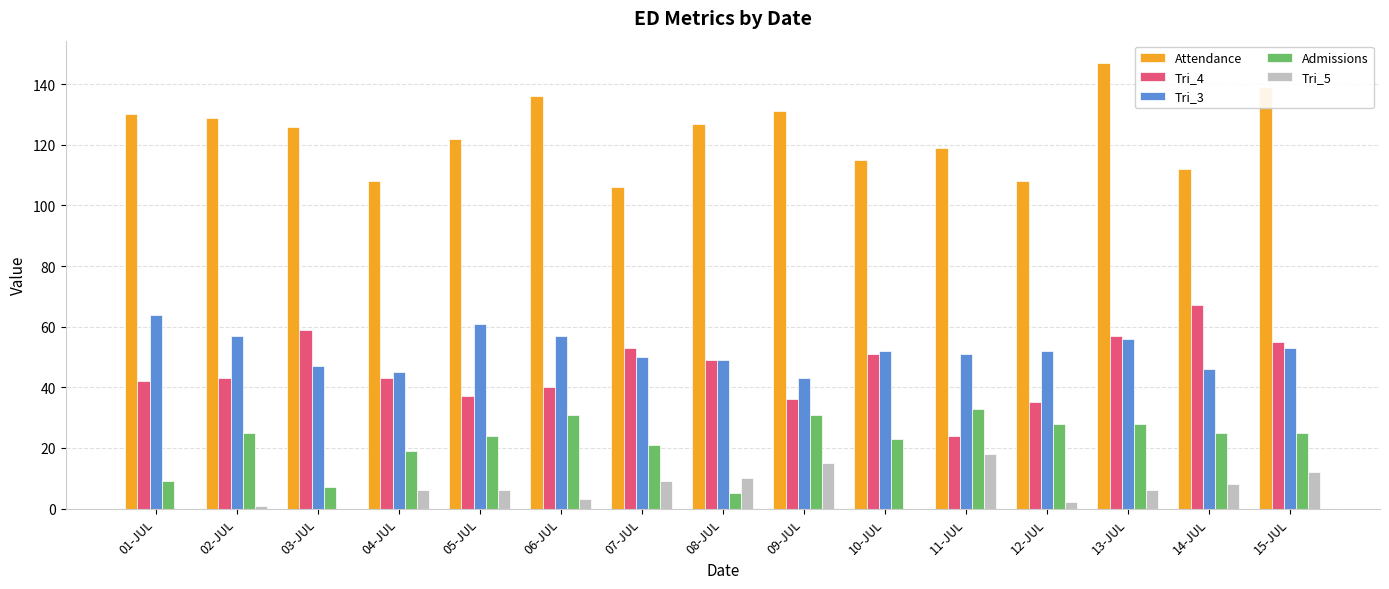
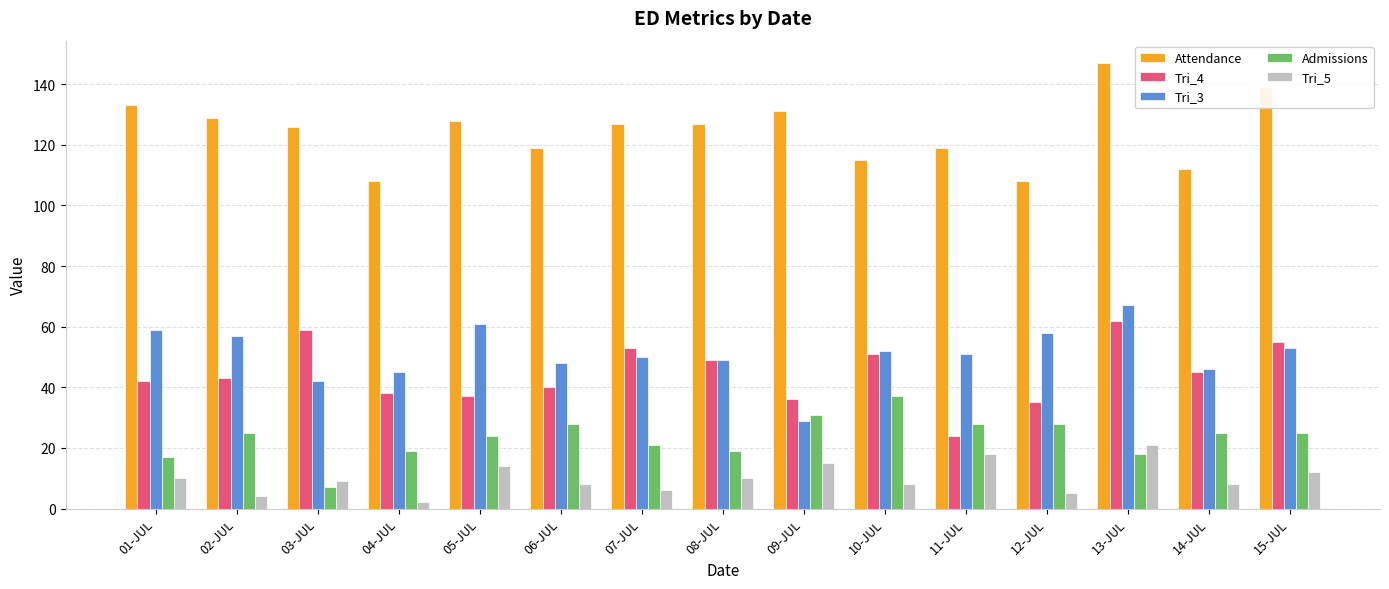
  {
    "Attendance": {
-     "01-JUL": 130,
+     "01-JUL": 133,
      "02-JUL": 129,
      "03-JUL": 126,
      "04-JUL": 108,
-     "05-JUL": 122,
-     "06-JUL": 136,
-     "07-JUL": 106,
+     "05-JUL": 128,
+     "06-JUL": 119,
+     "07-JUL": 127,
      "08-JUL": 127,
      "09-JUL": 131,
      "10-JUL": 115,
      "11-JUL": 119,
      "12-JUL": 108,
      "13-JUL": 147,
      "14-JUL": 112
    },
    "Tri_4": {
      "01-JUL": 42,
      "02-JUL": 43,
      "03-JUL": 59,
-     "04-JUL": 43,
+     "04-JUL": 38,
      "05-JUL": 37,
      "06-JUL": 40,
      "07-JUL": 53,
      "08-JUL": 49,
      "09-JUL": 36,
      "10-JUL": 51,
      "11-JUL": 24,
      "12-JUL": 35,
-     "13-JUL": 57,
-     "14-JUL": 67,
+     "13-JUL": 62,
+     "14-JUL": 45,
      "15-JUL": 55
    },
    "Tri_3": {
-     "01-JUL": 64,
+     "01-JUL": 59,
      "02-JUL": 57,
-     "03-JUL": 47,
+     "03-JUL": 42,
      "04-JUL": 45,
      "05-JUL": 61,
-     "06-JUL": 57,
+     "06-JUL": 48,
      "07-JUL": 50,
      "08-JUL": 49,
-     "09-JUL": 43,
+     "09-JUL": 29,
      "10-JUL": 52,
      "11-JUL": 51,
-     "12-JUL": 52,
-     "13-JUL": 56,
+     "12-JUL": 58,
+     "13-JUL": 67,
      "14-JUL": 46,
      "15-JUL": 53
    },
    "Admissions": {
-     "01-JUL": 9,
+     "01-JUL": 17,
      "02-JUL": 25,
      "03-JUL": 7,
      "04-JUL": 19,
      "05-JUL": 24,
-     "06-JUL": 31,
+     "06-JUL": 28,
      "07-JUL": 21,
-     "08-JUL": 5,
+     "08-JUL": 19,
      "09-JUL": 31,
-     "10-JUL": 23,
-     "11-JUL": 33,
+     "10-JUL": 37,
+     "11-JUL": 28,
      "12-JUL": 28,
-     "13-JUL": 28,
+     "13-JUL": 18,
      "14-JUL": 25,
      "15-JUL": 25
    },
    "Tri_5": {
-     "01-JUL": 0,
-     "02-JUL": 1,
-     "03-JUL": 0,
-     "04-JUL": 6,
-     "05-JUL": 6,
-     "06-JUL": 3,
-     "07-JUL": 9,
+     "01-JUL": 10,
+     "02-JUL": 4,
+     "03-JUL": 9,
+     "04-JUL": 2,
+     "05-JUL": 14,
+     "06-JUL": 8,
+     "07-JUL": 6,
      "08-JUL": 10,
      "09-JUL": 15,
-     "10-JUL": 0,
+     "10-JUL": 8,
      "11-JUL": 18,
-     "12-JUL": 2,
-     "13-JUL": 6,
+     "12-JUL": 5,
+     "13-JUL": 21,
      "14-JUL": 8,
      "15-JUL": 12
    }
  }
